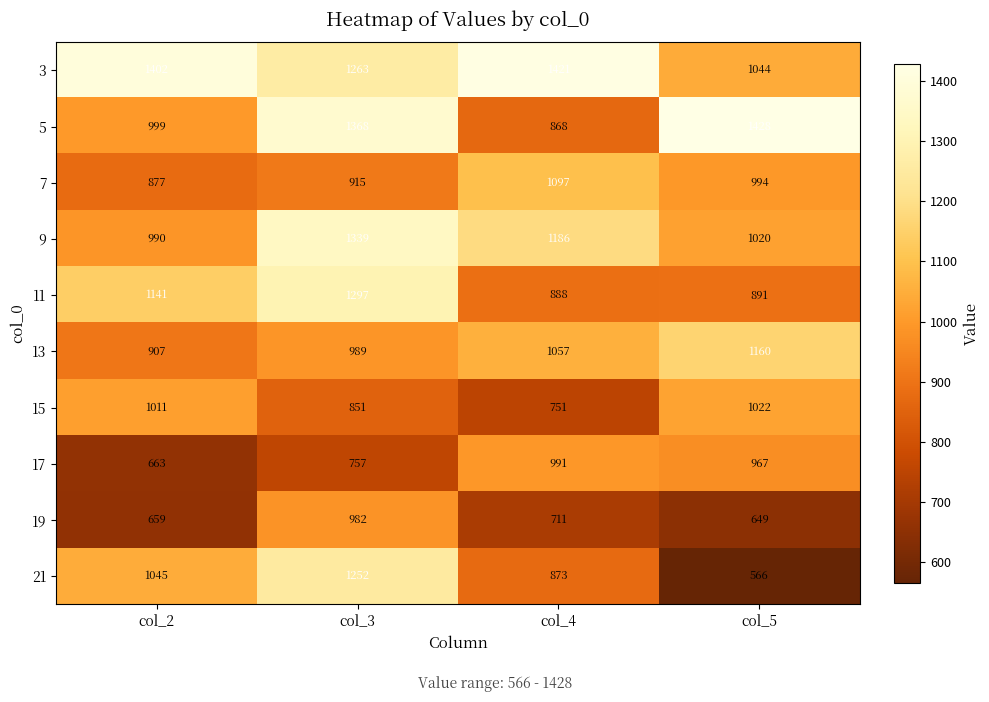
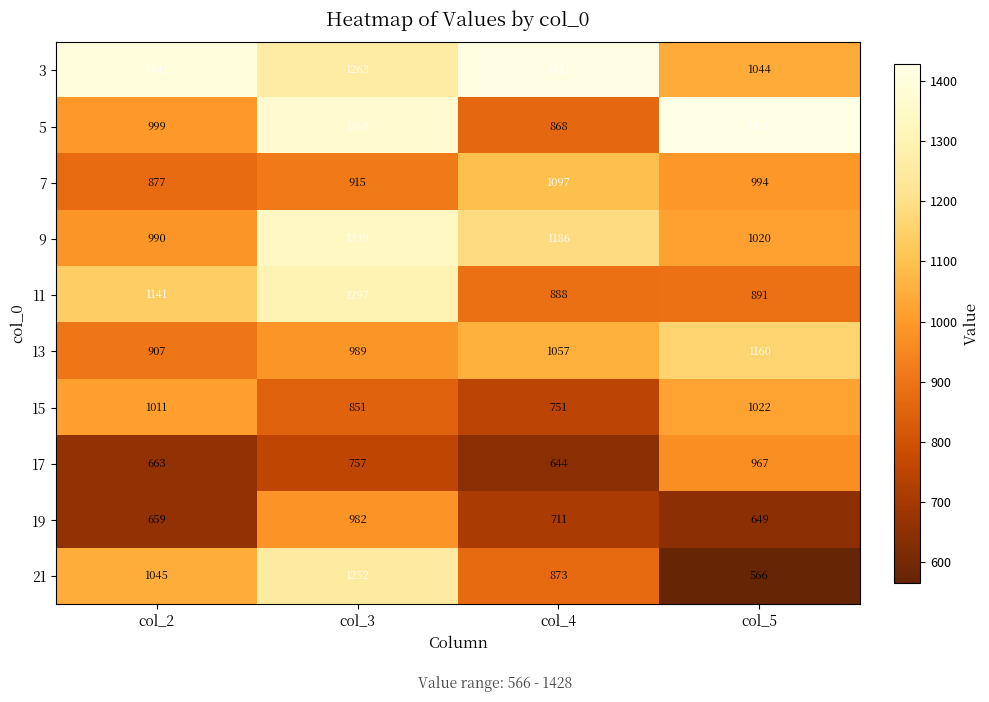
  {
    "3": {
      "col_3": 1263,
      "col_5": 1044
    },
    "5": {
      "col_2": 999,
      "col_3": 1368,
      "col_4": 868
    },
    "7": {
      "col_2": 877,
      "col_3": 915,
      "col_4": 1097,
      "col_5": 994
    },
    "9": {
      "col_2": 990,
      "col_3": 1339,
      "col_4": 1186,
      "col_5": 1020
    },
    "11": {
      "col_2": 1141,
      "col_3": 1297,
      "col_4": 888,
      "col_5": 891
    },
    "13": {
      "col_2": 907,
      "col_3": 989,
      "col_4": 1057,
      "col_5": 1160
    },
    "15": {
      "col_2": 1011,
      "col_3": 851,
      "col_4": 751,
      "col_5": 1022
    },
    "17": {
      "col_2": 663,
      "col_3": 757,
-     "col_4": 991,
+     "col_4": 644,
      "col_5": 967
    },
    "19": {
      "col_2": 659,
      "col_3": 982,
      "col_4": 711,
      "col_5": 649
    },
    "21": {
      "col_2": 1045,
      "col_3": 1252,
      "col_4": 873,
      "col_5": 566
    }
  }
